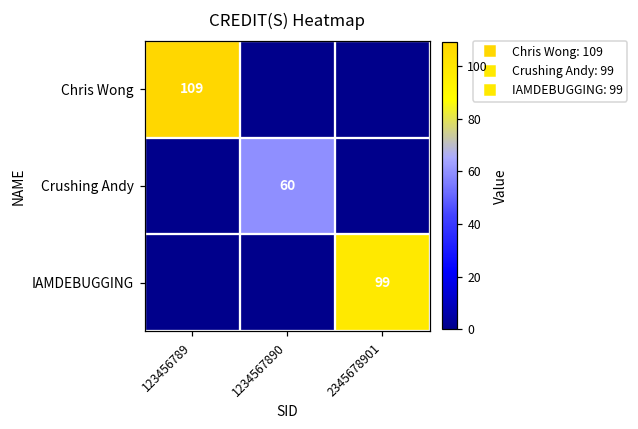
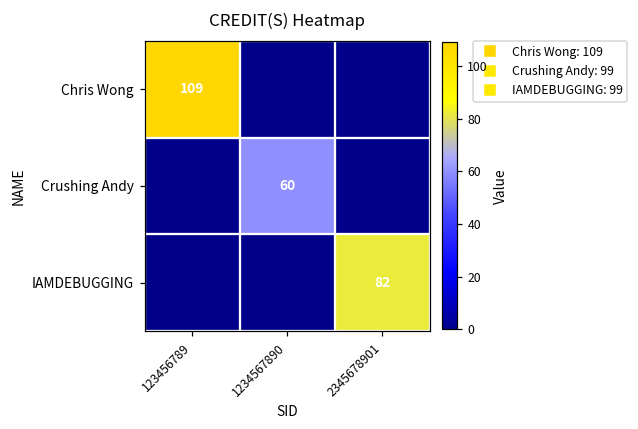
  {
    "Chris Wong": {
      "123456789": 109
    },
    "Crushing Andy": {
      "1234567890": 60
    },
    "IAMDEBUGGING": {
-     "2345678901": 99
+     "2345678901": 82
    }
  }
